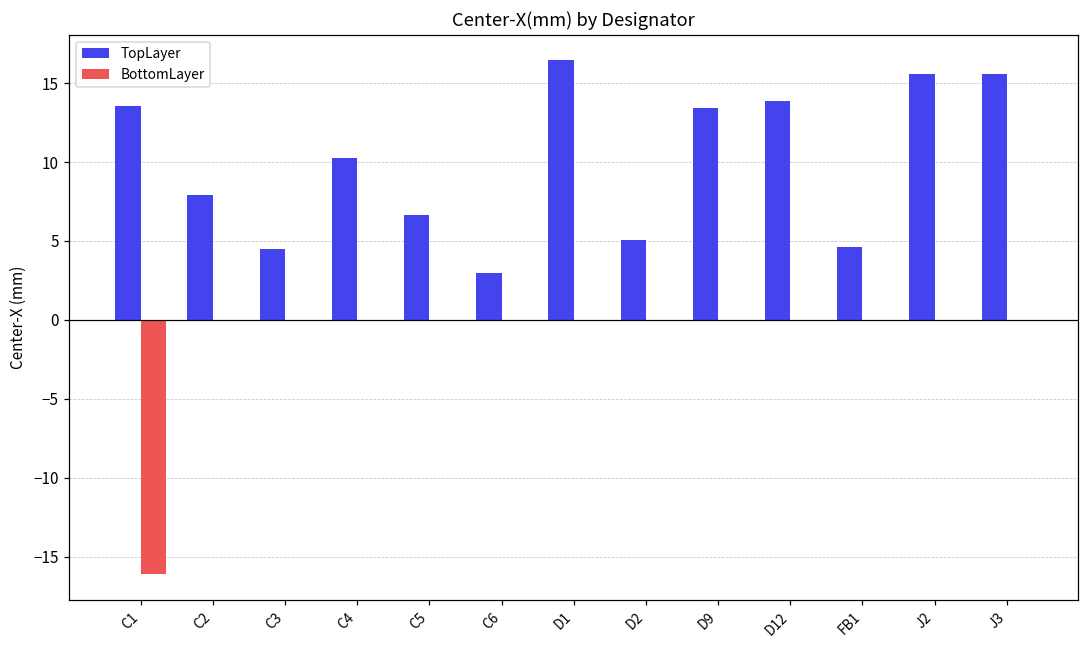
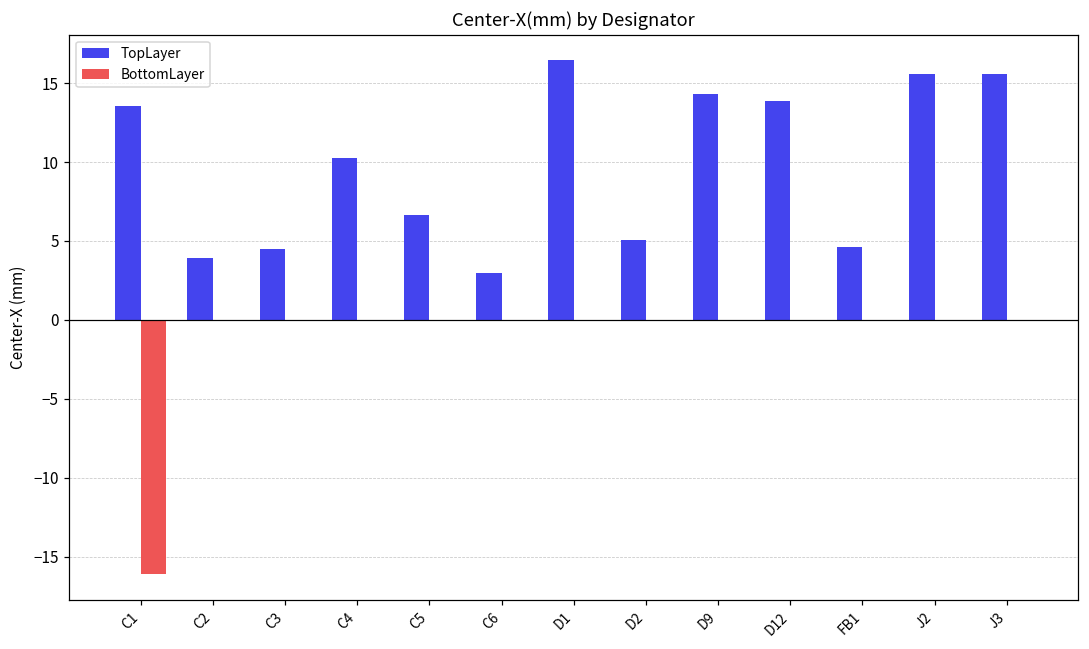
  {
    "TopLayer": {
      "C1": 13.6,
-     "C2": 7.9,
+     "C2": 3.9,
      "C3": 4.5,
      "C4": 10.3,
      "C5": 6.7,
      "C6": 2.9,
      "D1": 16.4,
      "D2": 5.1,
-     "D9": 13.4,
+     "D9": 14.3,
      "D12": 13.9,
      "FB1": 4.6,
      "J2": 15.6,
      "J3": 15.6
    },
    "BottomLayer": {
      "C1": -16.1,
      "C2": 0.0,
      "C3": 0.0,
      "C4": 0.0,
      "C5": 0.0,
      "C6": 0.0,
      "D1": 0.0,
      "D2": 0.0,
      "D9": 0.0,
      "D12": 0.0,
      "FB1": 0.0,
      "J2": 0.0,
      "J3": 0.0
    }
  }
